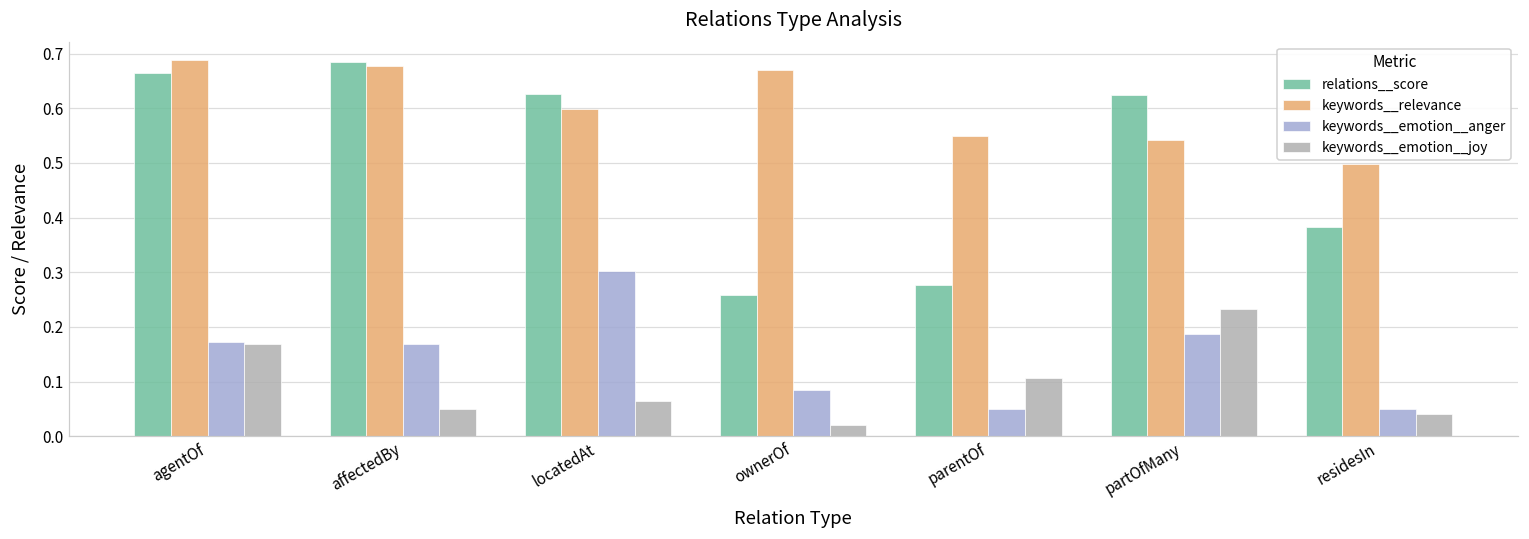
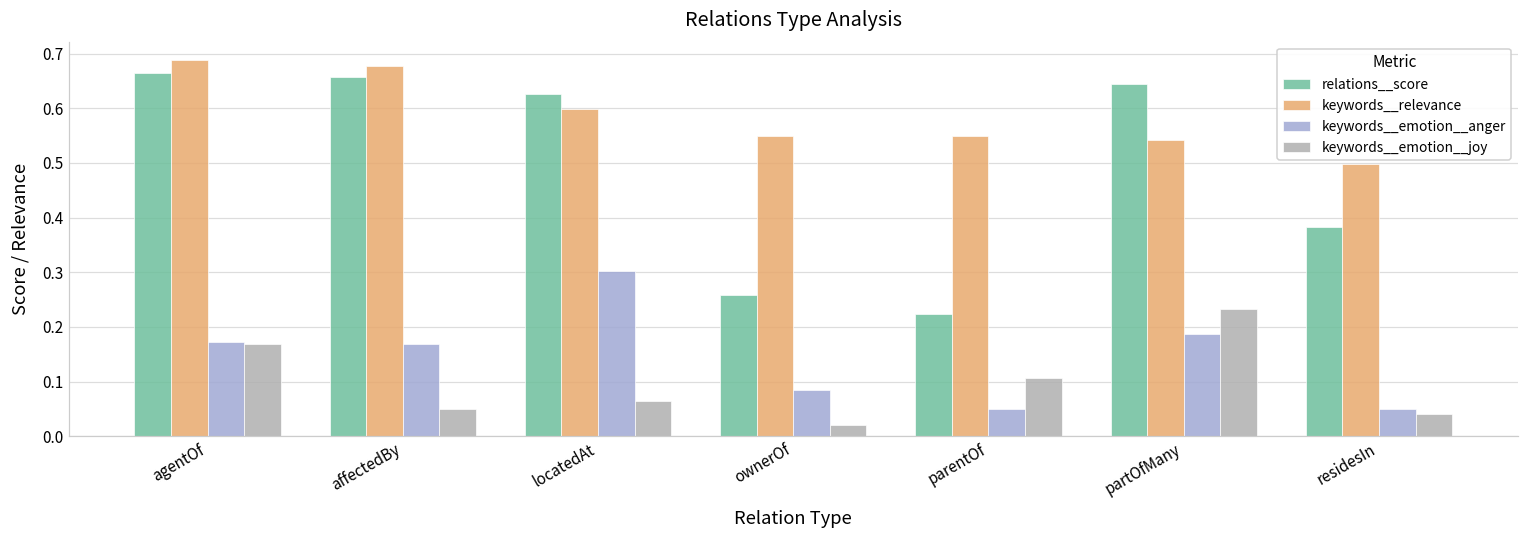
  {
    "relations__score": {
      "agentOf": 0.66,
-     "affectedBy": 0.68,
+     "affectedBy": 0.66,
      "locatedAt": 0.63,
      "ownerOf": 0.26,
-     "parentOf": 0.28,
-     "partOfMany": 0.62,
+     "parentOf": 0.22,
+     "partOfMany": 0.64,
      "residesIn": 0.38
    },
    "keywords__relevance": {
      "agentOf": 0.69,
      "affectedBy": 0.68,
      "locatedAt": 0.60,
-     "ownerOf": 0.67,
+     "ownerOf": 0.55,
      "parentOf": 0.55,
      "partOfMany": 0.54,
      "residesIn": 0.50
    }
  }
